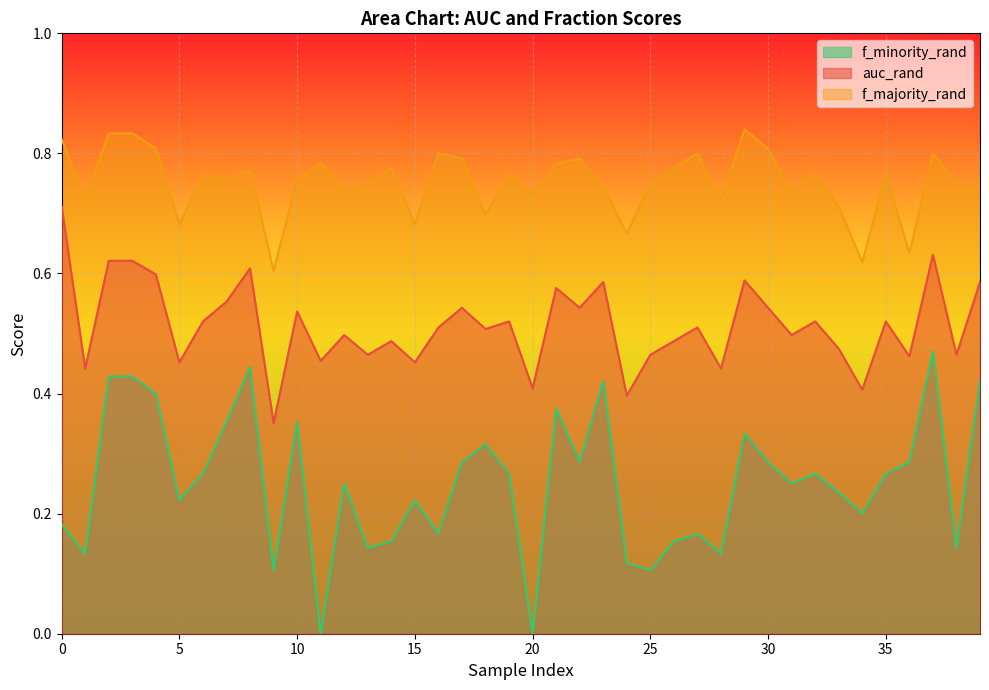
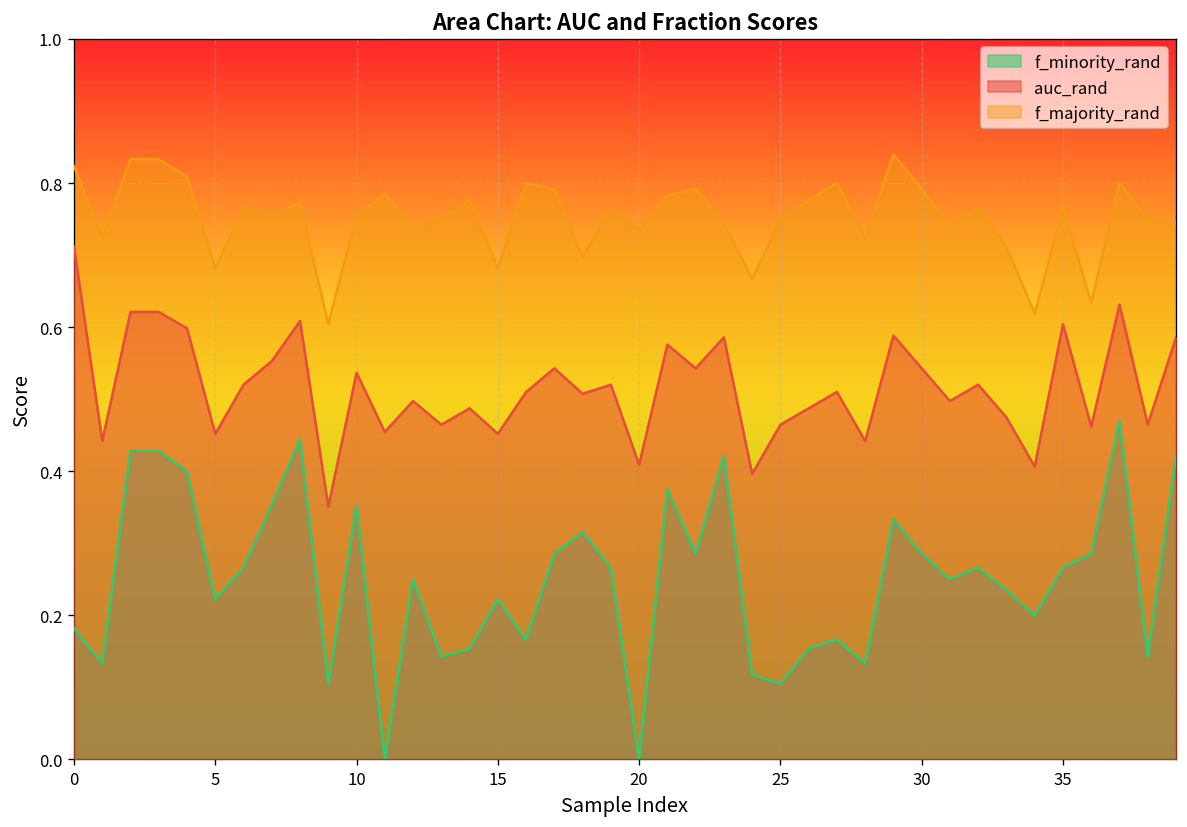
  {
    "f_minority_rand": {
      "0": 0.18,
      "5": 0.22,
      "10": 0.35,
      "15": 0.22,
      "20": 0.00,
      "25": 0.11,
      "30": 0.29,
      "35": 0.27
    },
    "auc_rand": {
      "0": 0.71,
      "5": 0.45,
      "10": 0.54,
      "15": 0.45,
      "20": 0.41,
      "25": 0.46,
      "30": 0.54,
-     "35": 0.52
+     "35": 0.60
    },
    "f_majority_rand": {
      "0": 0.82,
      "5": 0.68,
      "10": 0.76,
      "15": 0.68,
      "20": 0.73,
      "25": 0.75,
-     "30": 0.81,
+     "30": 0.79,
      "35": 0.77
    }
  }
